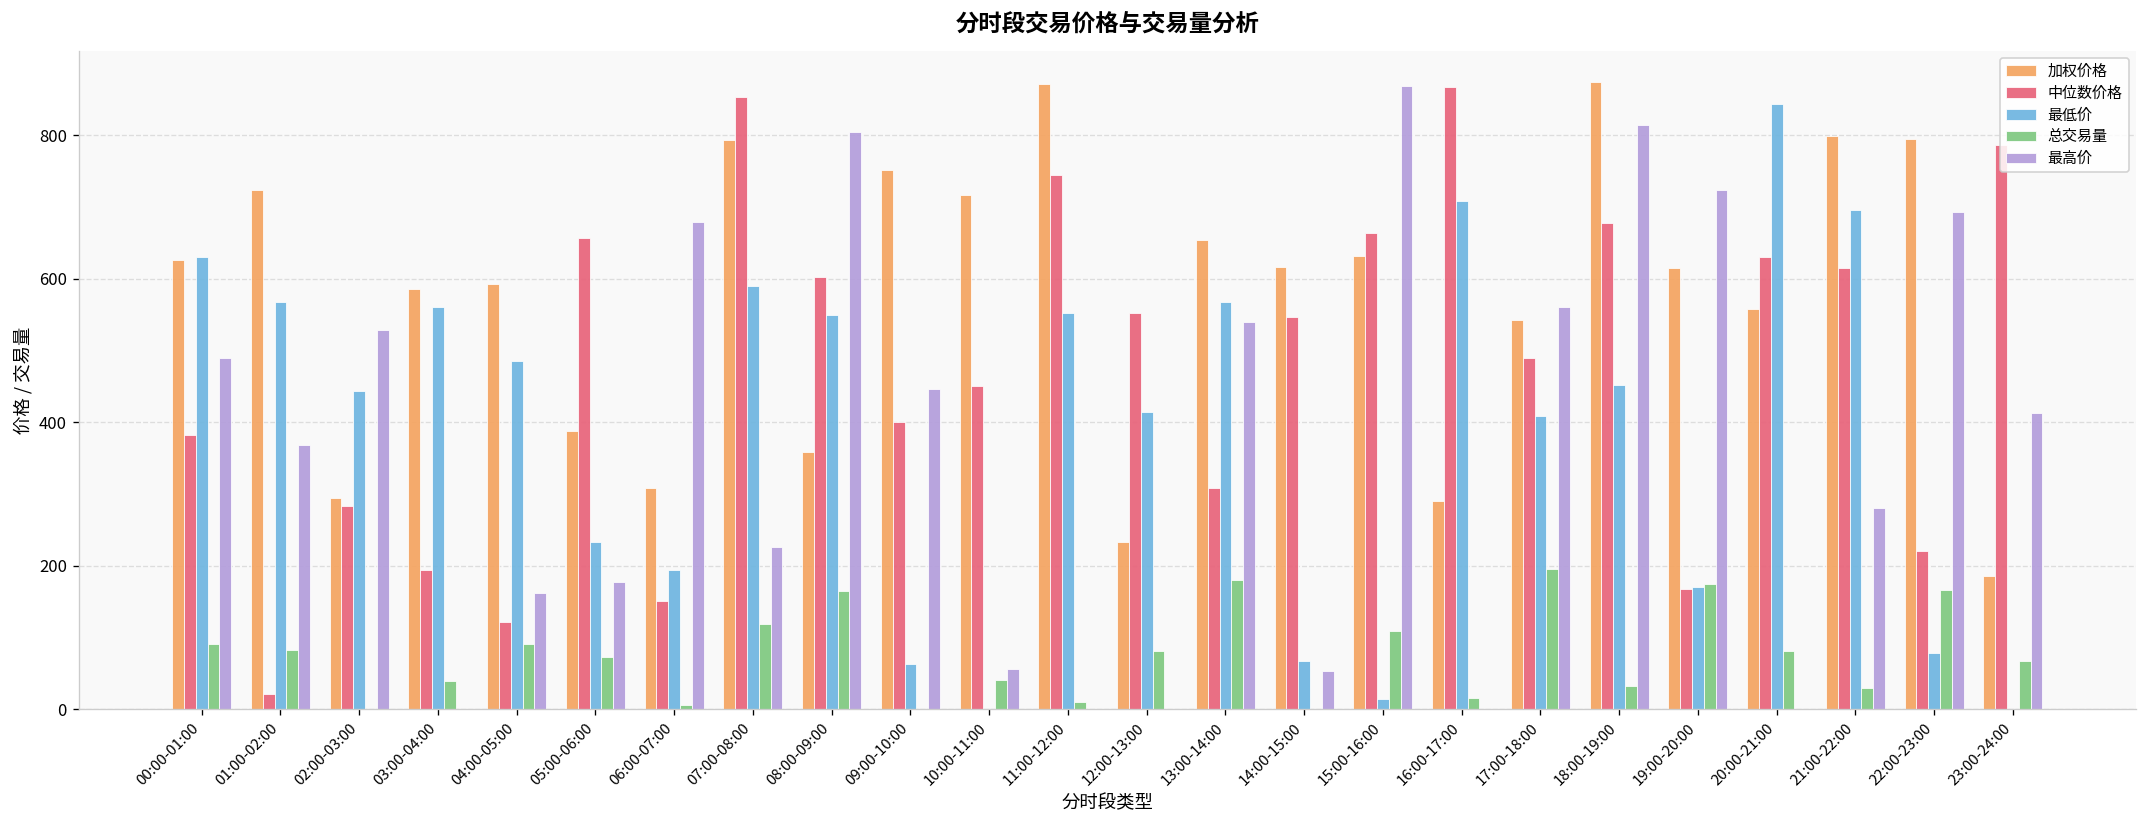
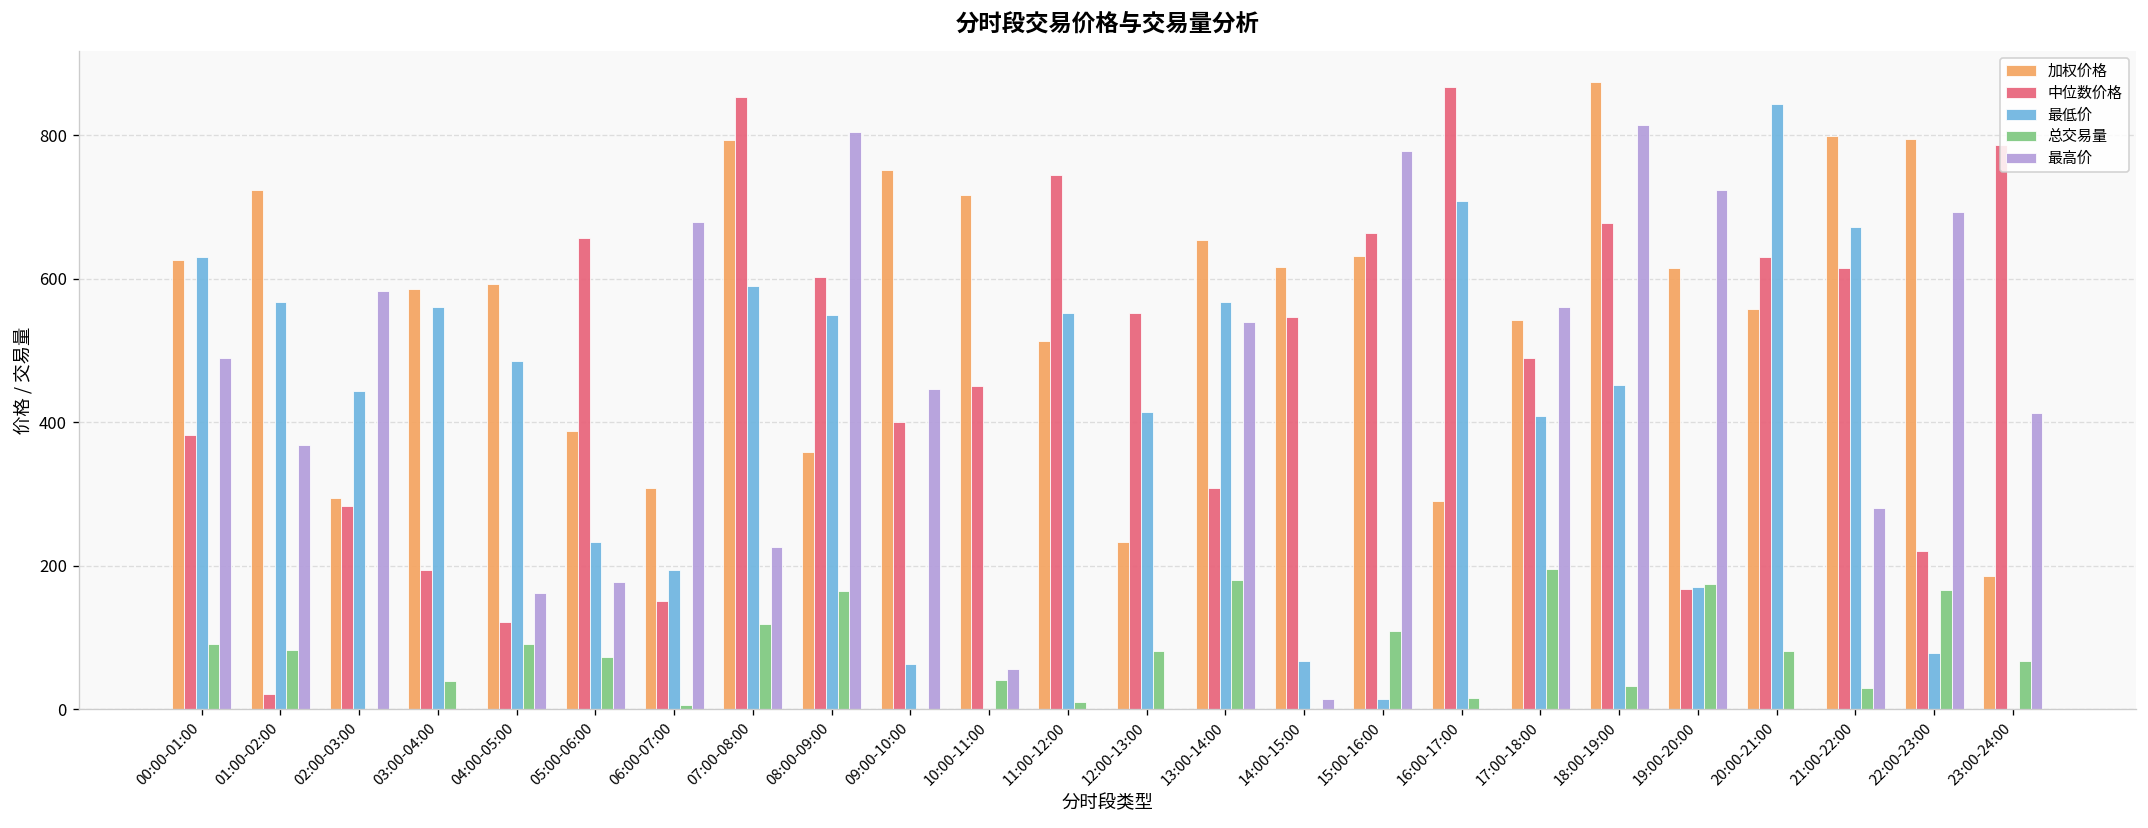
  {
    "加权价格": {
      "00:00-01:00": 630,
      "01:00-02:00": 720,
      "02:00-03:00": 290,
      "03:00-04:00": 590,
      "04:00-05:00": 590,
      "05:00-06:00": 390,
      "06:00-07:00": 310,
      "07:00-08:00": 790,
      "08:00-09:00": 360,
      "09:00-10:00": 750,
      "10:00-11:00": 720,
-     "11:00-12:00": 870,
+     "11:00-12:00": 510,
      "12:00-13:00": 230,
      "13:00-14:00": 650,
      "14:00-15:00": 620,
      "15:00-16:00": 630,
      "16:00-17:00": 290,
      "17:00-18:00": 540,
      "18:00-19:00": 870,
      "19:00-20:00": 620,
      "20:00-21:00": 560,
      "21:00-22:00": 800,
      "22:00-23:00": 790,
      "23:00-24:00": 190
    },
    "中位数价格": {
      "00:00-01:00": 380,
      "01:00-02:00": 20,
      "02:00-03:00": 280,
      "03:00-04:00": 190,
      "04:00-05:00": 120,
      "05:00-06:00": 660,
      "06:00-07:00": 150,
      "07:00-08:00": 850,
      "08:00-09:00": 600,
      "09:00-10:00": 400,
      "10:00-11:00": 450,
      "11:00-12:00": 740,
      "12:00-13:00": 550,
      "13:00-14:00": 310,
      "14:00-15:00": 550,
      "15:00-16:00": 660,
      "16:00-17:00": 870,
      "17:00-18:00": 490,
      "18:00-19:00": 680,
      "19:00-20:00": 170,
      "20:00-21:00": 630,
      "21:00-22:00": 610,
      "22:00-23:00": 220
    },
    "最低价": {
      "00:00-01:00": 630,
      "01:00-02:00": 570,
      "02:00-03:00": 440,
      "03:00-04:00": 560,
      "04:00-05:00": 490,
      "05:00-06:00": 230,
      "06:00-07:00": 190,
      "07:00-08:00": 590,
      "08:00-09:00": 550,
      "09:00-10:00": 60,
      "10:00-11:00": 0,
      "11:00-12:00": 550,
      "12:00-13:00": 410,
      "13:00-14:00": 570,
      "14:00-15:00": 70,
      "15:00-16:00": 10,
      "16:00-17:00": 710,
      "17:00-18:00": 410,
      "18:00-19:00": 450,
      "19:00-20:00": 170,
      "20:00-21:00": 840,
-     "21:00-22:00": 700,
+     "21:00-22:00": 670,
      "22:00-23:00": 80,
      "23:00-24:00": 0
    },
    "总交易量": {
      "00:00-01:00": 90,
      "01:00-02:00": 80,
      "02:00-03:00": 0,
      "03:00-04:00": 40,
      "04:00-05:00": 90,
      "05:00-06:00": 70,
      "06:00-07:00": 10,
      "07:00-08:00": 120,
      "08:00-09:00": 160,
      "09:00-10:00": 0,
      "10:00-11:00": 40,
      "11:00-12:00": 10,
      "12:00-13:00": 80,
      "13:00-14:00": 180,
      "14:00-15:00": 0,
      "15:00-16:00": 110,
      "16:00-17:00": 20,
      "17:00-18:00": 200,
      "18:00-19:00": 30,
      "19:00-20:00": 170,
      "20:00-21:00": 80,
      "21:00-22:00": 30,
      "22:00-23:00": 170,
      "23:00-24:00": 70
    },
    "最高价": {
      "00:00-01:00": 490,
      "01:00-02:00": 370,
-     "02:00-03:00": 530,
+     "02:00-03:00": 580,
      "03:00-04:00": 0,
      "04:00-05:00": 160,
      "05:00-06:00": 180,
      "06:00-07:00": 680,
      "07:00-08:00": 230,
      "08:00-09:00": 800,
      "09:00-10:00": 450,
      "10:00-11:00": 60,
      "11:00-12:00": 0,
      "12:00-13:00": 0,
      "13:00-14:00": 540,
-     "14:00-15:00": 50,
-     "15:00-16:00": 870,
+     "14:00-15:00": 10,
+     "15:00-16:00": 780,
      "16:00-17:00": 0,
      "17:00-18:00": 560,
      "18:00-19:00": 810,
      "19:00-20:00": 720,
      "20:00-21:00": 0,
      "21:00-22:00": 280,
      "22:00-23:00": 690,
      "23:00-24:00": 410
    }
  }
